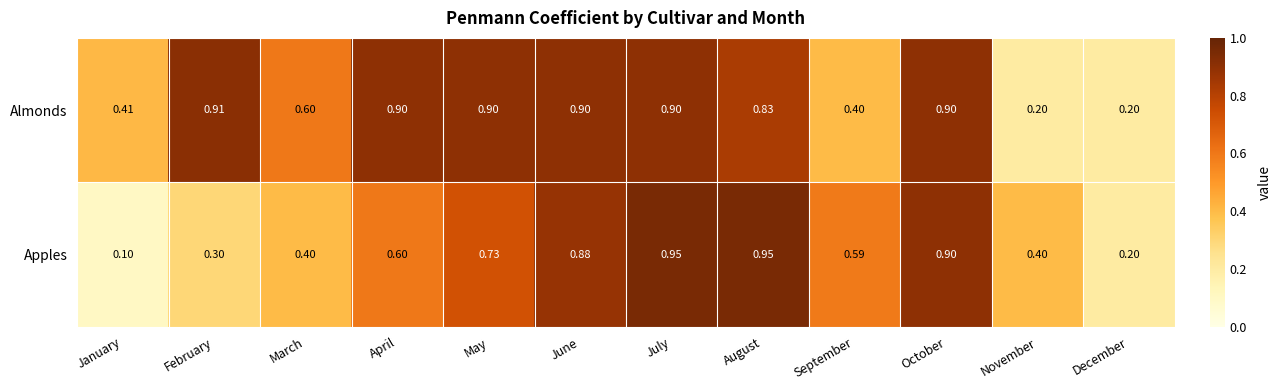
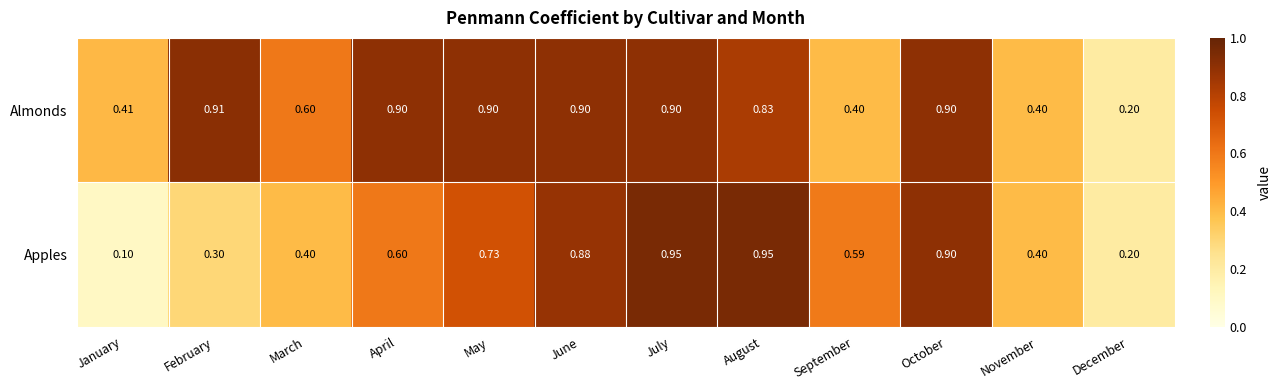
  {
    "Almonds": {
      "January": 0.41,
      "February": 0.91,
      "March": 0.60,
      "April": 0.90,
      "May": 0.90,
      "June": 0.90,
      "July": 0.90,
      "August": 0.83,
      "September": 0.40,
      "October": 0.90,
-     "November": 0.20,
+     "November": 0.40,
      "December": 0.20
    },
    "Apples": {
      "January": 0.10,
      "February": 0.30,
      "March": 0.40,
      "April": 0.60,
      "May": 0.73,
      "June": 0.88,
      "July": 0.95,
      "August": 0.95,
      "September": 0.59,
      "October": 0.90,
      "November": 0.40,
      "December": 0.20
    }
  }
